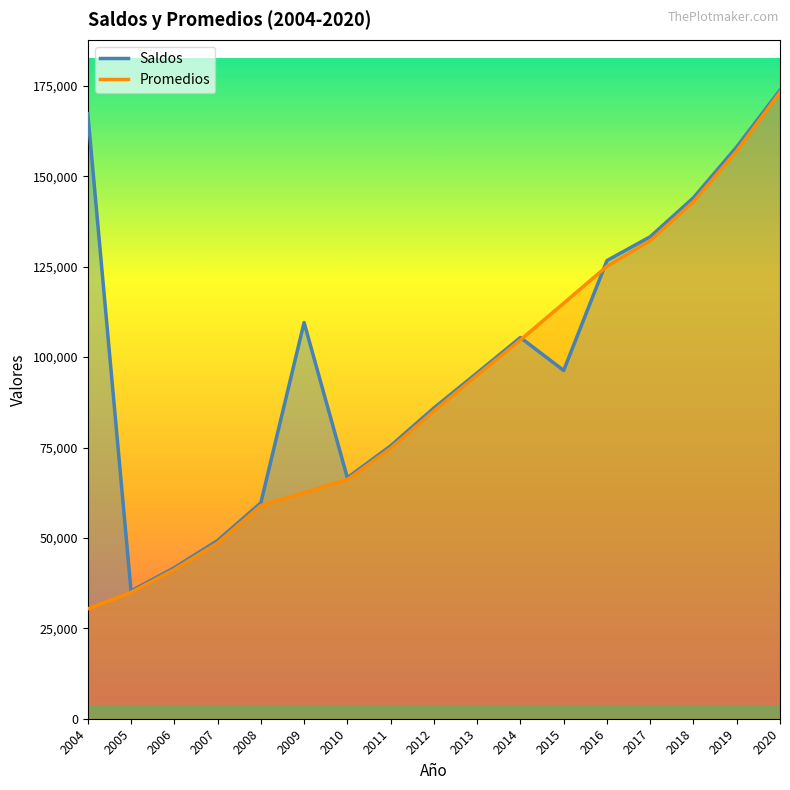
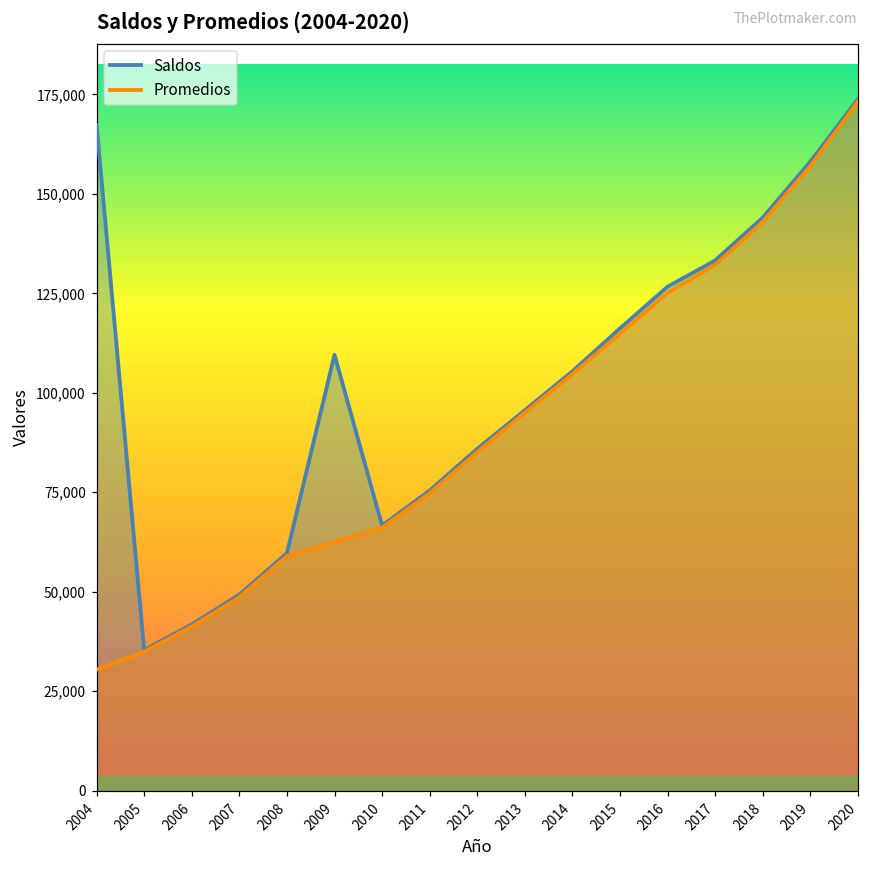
  {
    "Saldos": {
      "2004": "167,000",
      "2008": "60,000",
      "2009": "110,000",
      "2012": "86,000",
-     "2015": "96,000",
+     "2015": "116,000",
      "2016": "127,000",
      "2017": "133,000",
      "2018": "144,000",
      "2019": "158,000"
    },
    "Promedios": {
      "2004": "30,000",
      "2008": "59,000",
      "2009": "63,000",
      "2012": "85,000",
      "2015": "115,000",
      "2016": "125,000",
      "2017": "132,000",
      "2018": "143,000",
      "2019": "157,000"
    }
  }
